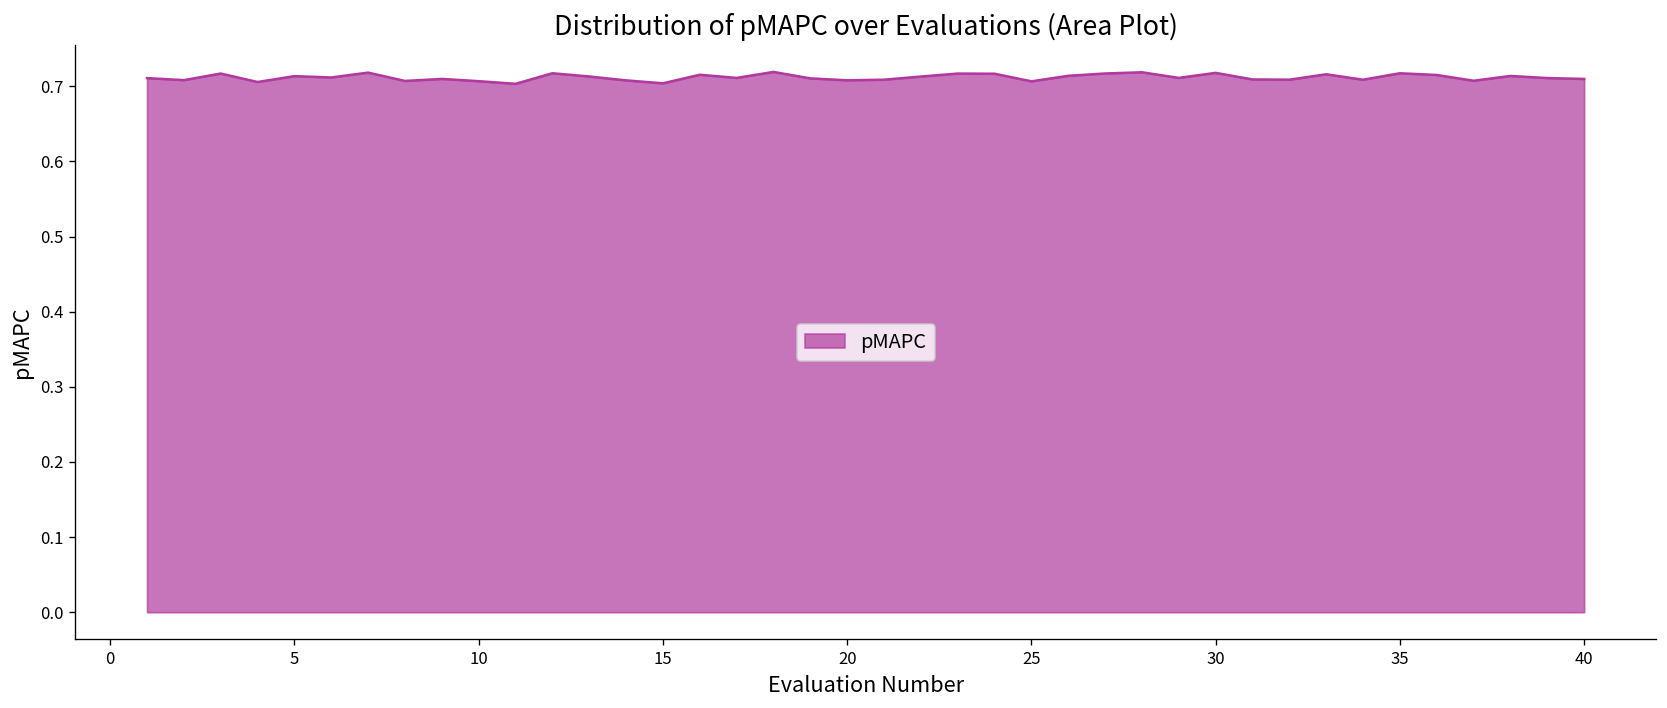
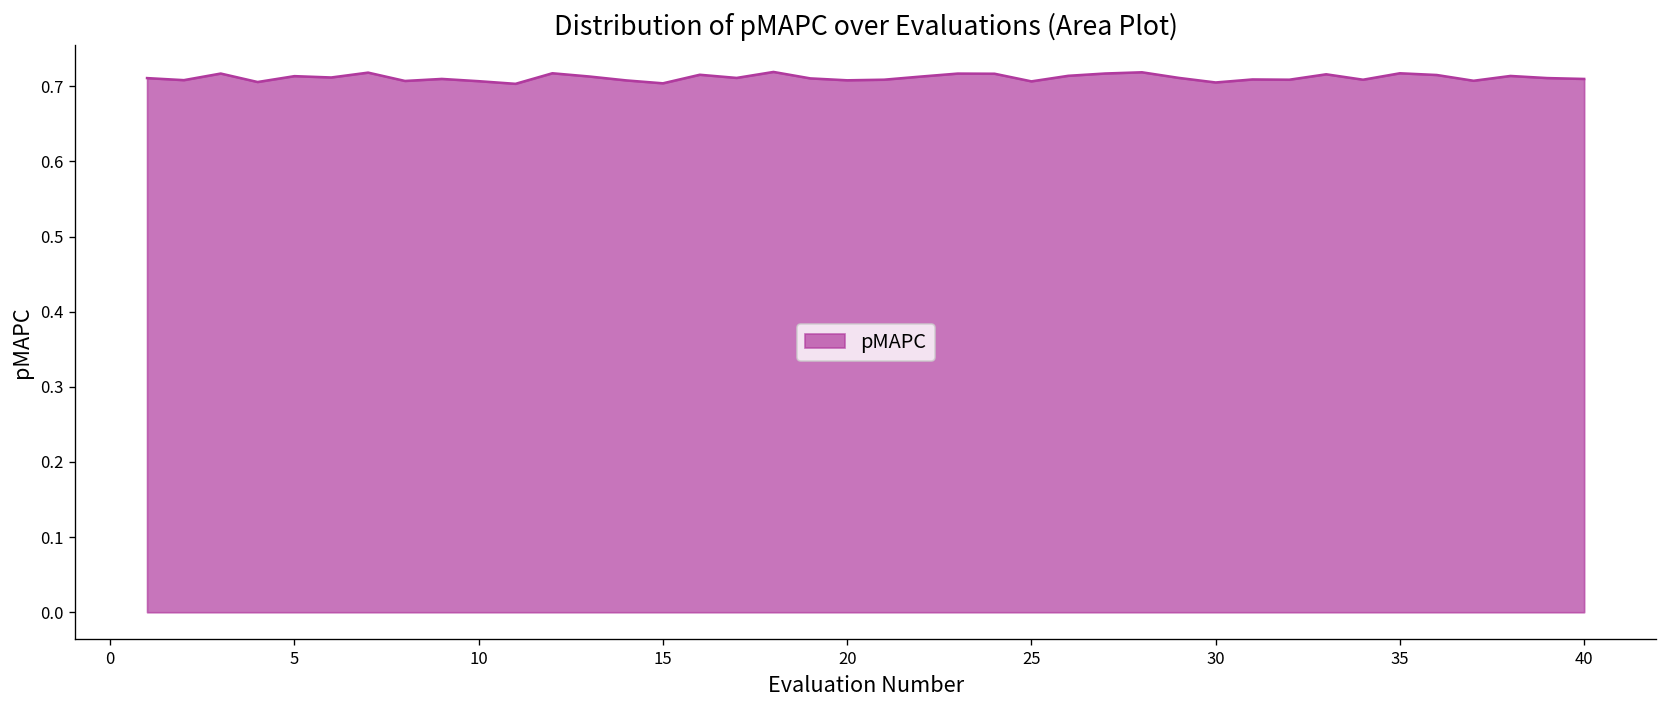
  {
    "5": 0.71,
    "10": 0.71,
    "15": 0.70,
    "20": 0.71,
    "25": 0.71,
-   "30": 0.72,
+   "30": 0.71,
    "35": 0.72,
    "40": 0.71
  }
